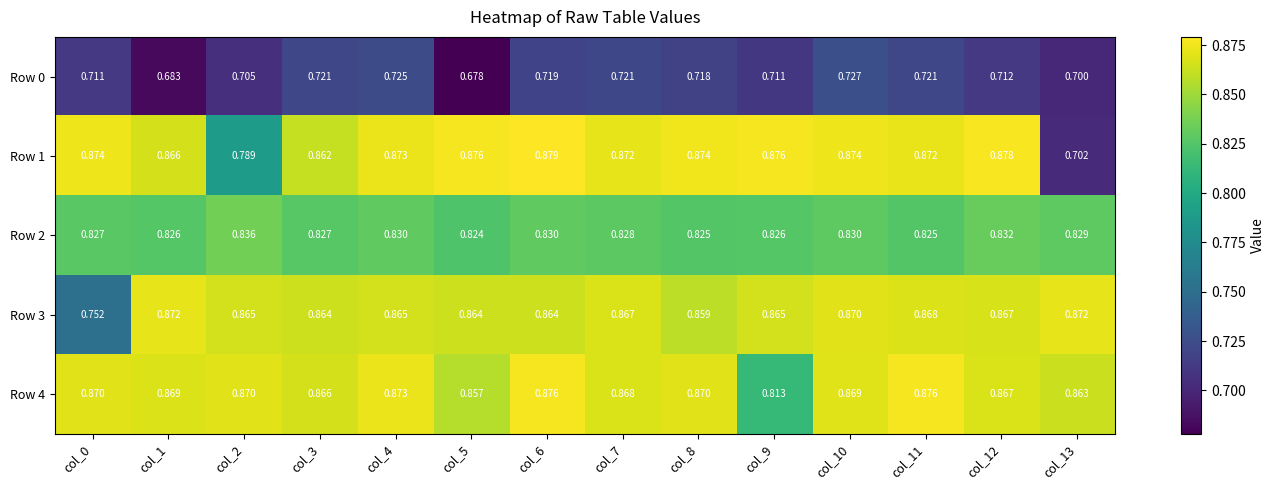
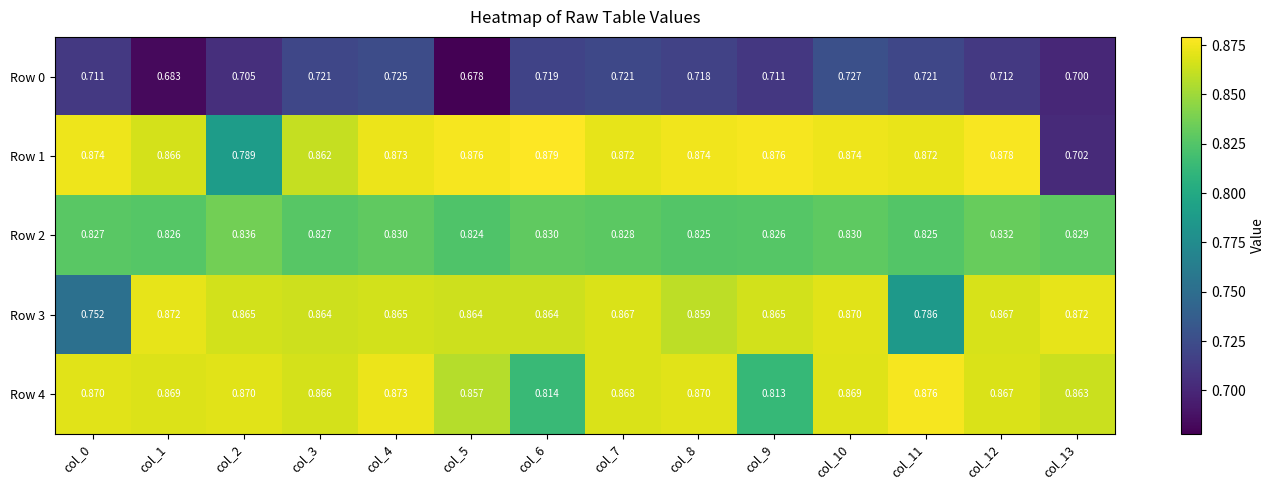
  {
    "Row 0": {
      "col_0": 0.711,
      "col_1": 0.683,
      "col_2": 0.705,
      "col_3": 0.721,
      "col_4": 0.725,
      "col_5": 0.678,
      "col_6": 0.719,
      "col_7": 0.721,
      "col_8": 0.718,
      "col_9": 0.711,
      "col_10": 0.727,
      "col_11": 0.721,
      "col_12": 0.712,
      "col_13": 0.700
    },
    "Row 1": {
      "col_0": 0.874,
      "col_1": 0.866,
      "col_2": 0.789,
      "col_3": 0.862,
      "col_4": 0.873,
      "col_5": 0.876,
      "col_6": 0.879,
      "col_7": 0.872,
      "col_8": 0.874,
      "col_9": 0.876,
      "col_10": 0.874,
      "col_11": 0.872,
      "col_12": 0.878,
      "col_13": 0.702
    },
    "Row 2": {
      "col_0": 0.827,
      "col_1": 0.826,
      "col_2": 0.836,
      "col_3": 0.827,
      "col_4": 0.830,
      "col_5": 0.824,
      "col_6": 0.830,
      "col_7": 0.828,
      "col_8": 0.825,
      "col_9": 0.826,
      "col_10": 0.830,
      "col_11": 0.825,
      "col_12": 0.832,
      "col_13": 0.829
    },
    "Row 3": {
      "col_0": 0.752,
      "col_1": 0.872,
      "col_2": 0.865,
      "col_3": 0.864,
      "col_4": 0.865,
      "col_5": 0.864,
      "col_6": 0.864,
      "col_7": 0.867,
      "col_8": 0.859,
      "col_9": 0.865,
      "col_10": 0.870,
-     "col_11": 0.868,
+     "col_11": 0.786,
      "col_12": 0.867,
      "col_13": 0.872
    },
    "Row 4": {
      "col_0": 0.870,
      "col_1": 0.869,
      "col_2": 0.870,
      "col_3": 0.866,
      "col_4": 0.873,
      "col_5": 0.857,
-     "col_6": 0.876,
+     "col_6": 0.814,
      "col_7": 0.868,
      "col_8": 0.870,
      "col_9": 0.813,
      "col_10": 0.869,
      "col_11": 0.876,
      "col_12": 0.867,
      "col_13": 0.863
    }
  }
